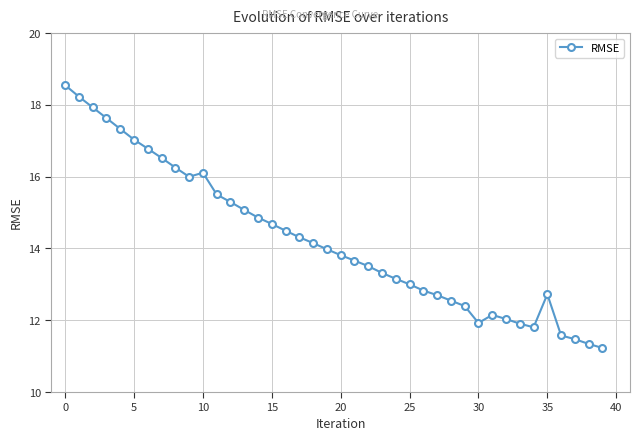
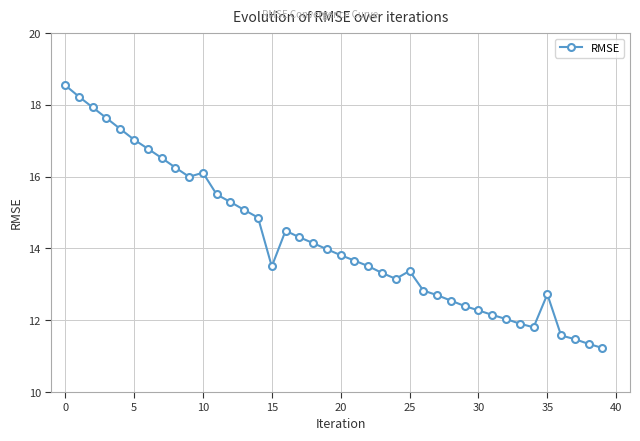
  {
    "0": 18.5,
    "5": 17.0,
    "10": 16.1,
-   "15": 14.7,
+   "15": 13.5,
    "20": 13.8,
-   "25": 13.0,
-   "30": 11.9,
+   "25": 13.4,
+   "30": 12.3,
    "35": 12.7
  }
